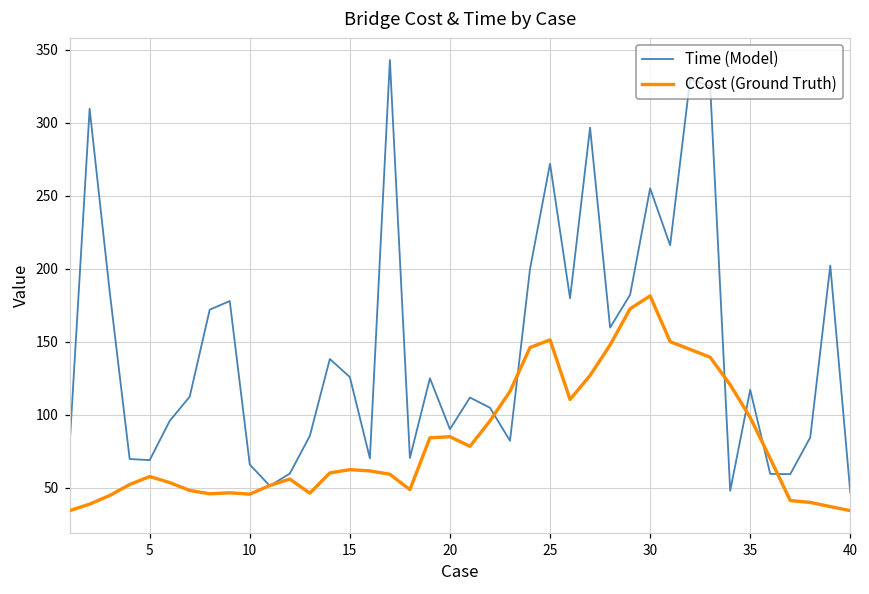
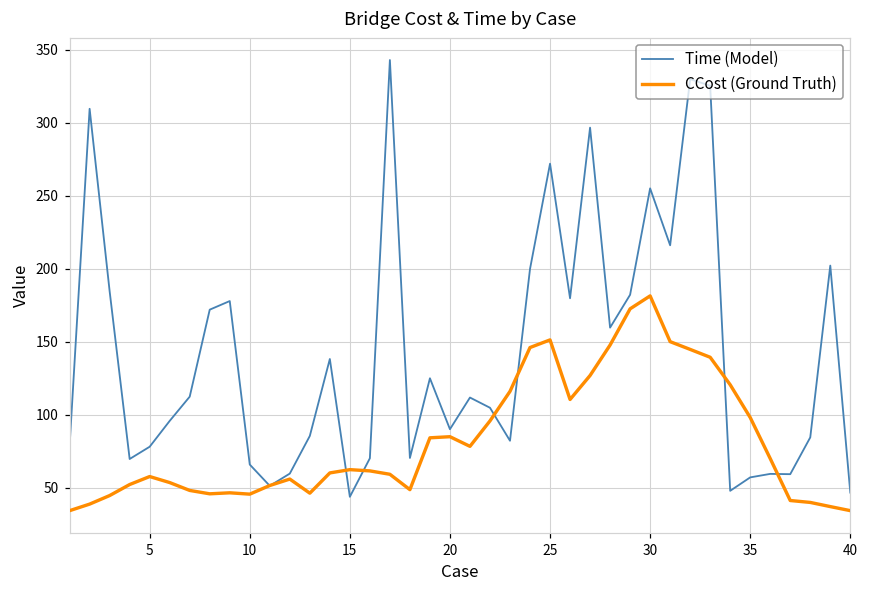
  {
    "Time (Model)": {
-     "5": 69,
+     "5": 78,
      "10": 66,
-     "15": 126,
+     "15": 44,
      "20": 90,
      "25": 272,
      "30": 255,
-     "35": 117,
+     "35": 57,
      "40": 47
    },
    "CCost (Ground Truth)": {
      "5": 58,
      "10": 46,
      "15": 62,
      "20": 85,
      "25": 151,
      "30": 181,
      "35": 98,
      "40": 34
    }
  }
